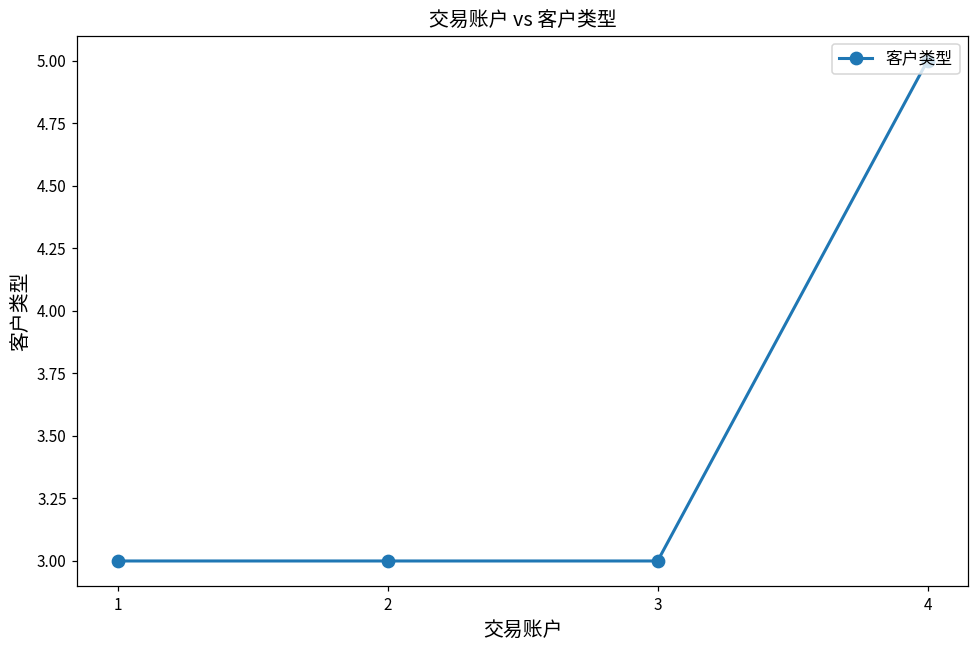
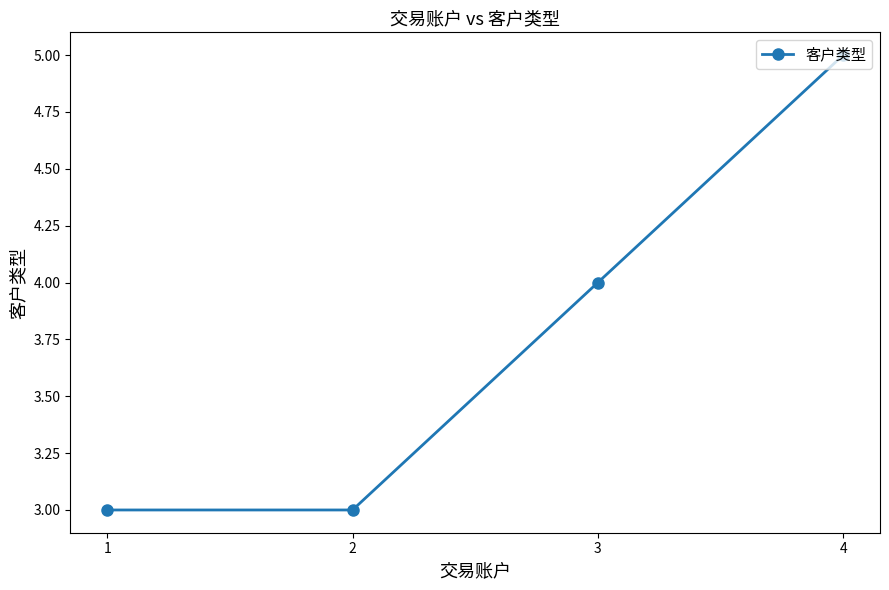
  {
    "1": 3,
    "2": 3,
-   "3": 3
+   "3": 4
  }
